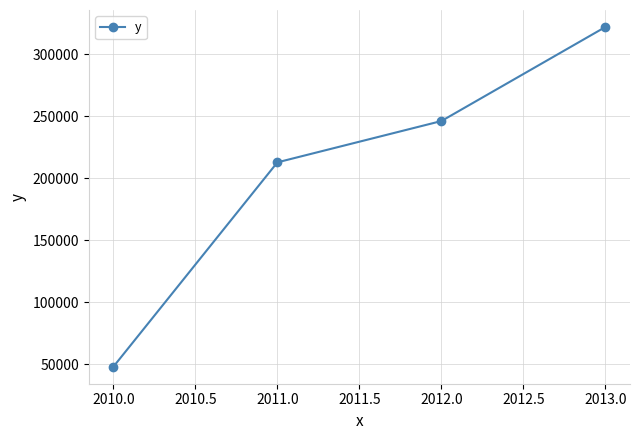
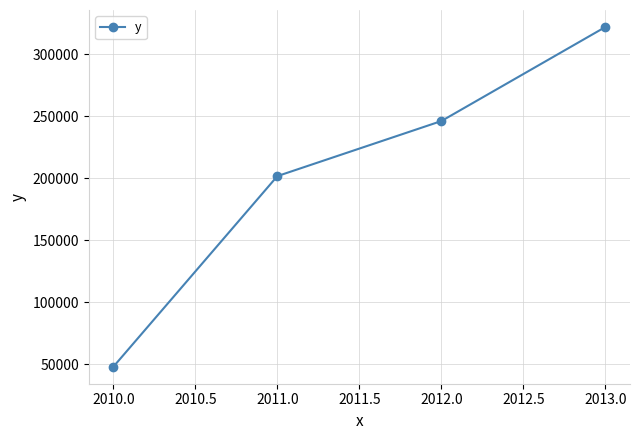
  {
    "2010.0": 48000,
-   "2011.0": 213000,
+   "2011.0": 202000,
    "2012.0": 246000,
    "2013.0": 322000
  }
